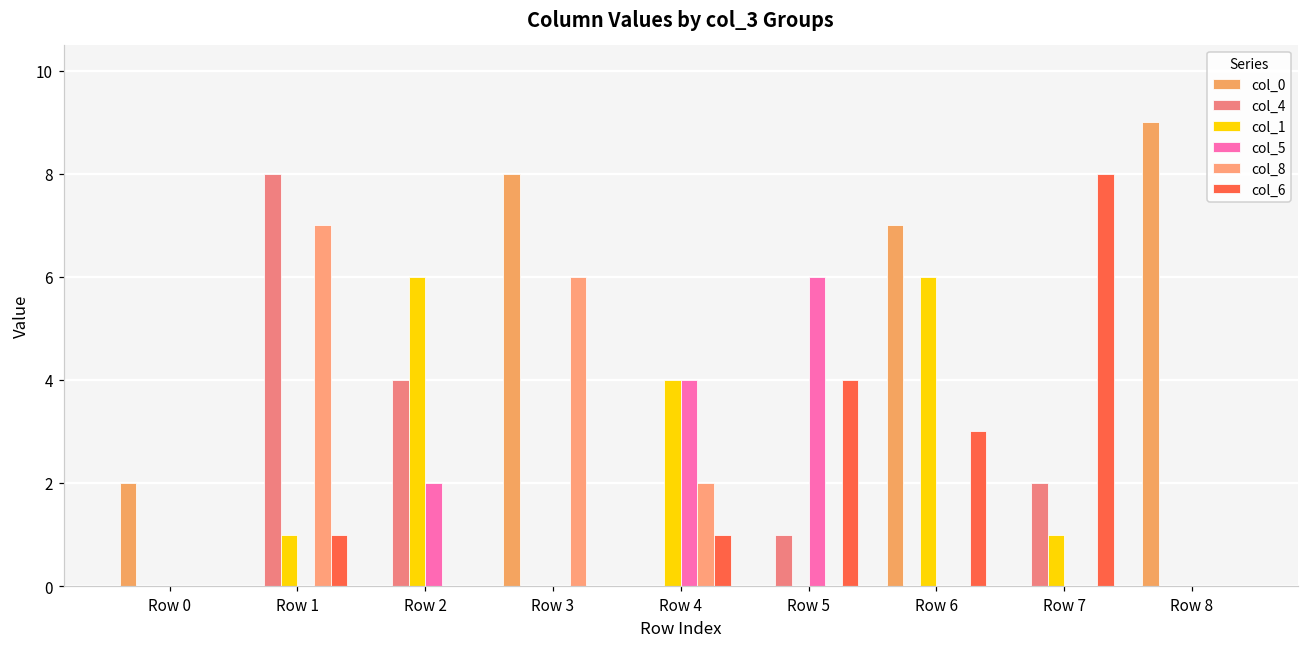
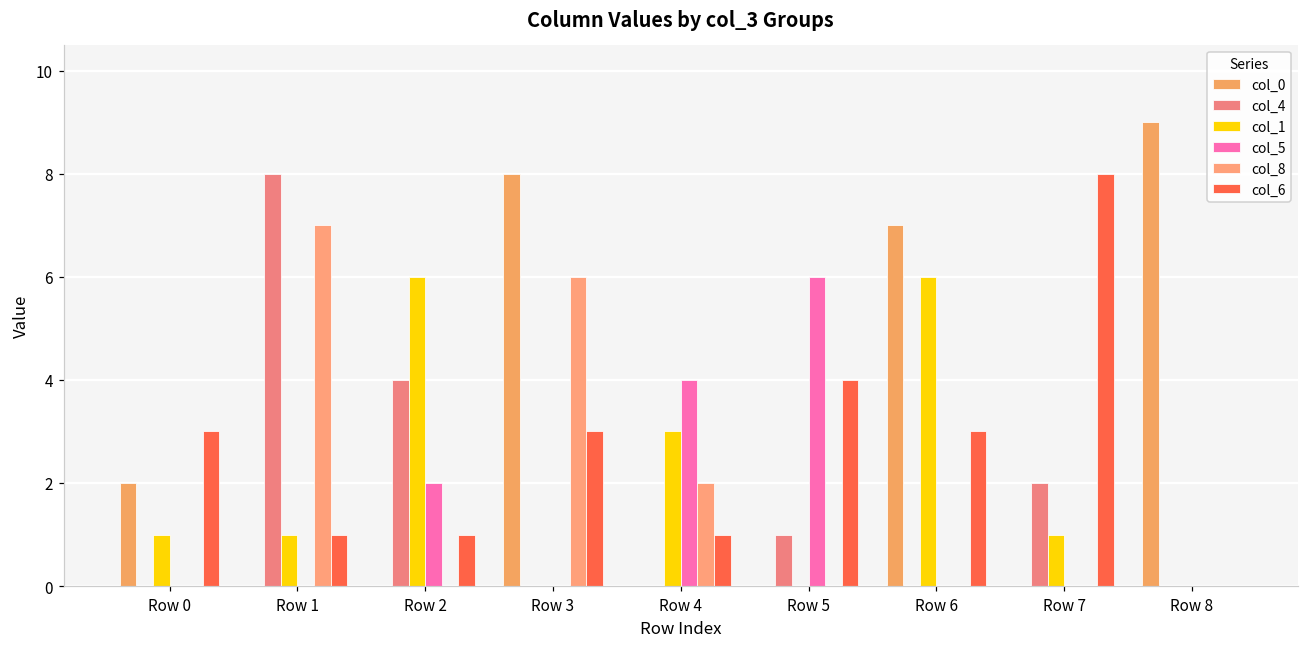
  {
    "col_1": {
-     "Row 0": 0,
+     "Row 0": 1,
      "Row 1": 1,
      "Row 2": 6,
      "Row 3": 0,
-     "Row 4": 4,
+     "Row 4": 3,
      "Row 5": 0,
      "Row 6": 6,
      "Row 7": 1,
      "Row 8": 0
    },
    "col_6": {
-     "Row 0": 0,
+     "Row 0": 3,
      "Row 1": 1,
-     "Row 2": 0,
-     "Row 3": 0,
+     "Row 2": 1,
+     "Row 3": 3,
      "Row 4": 1,
      "Row 5": 4,
      "Row 6": 3,
      "Row 7": 8,
      "Row 8": 0
    }
  }
